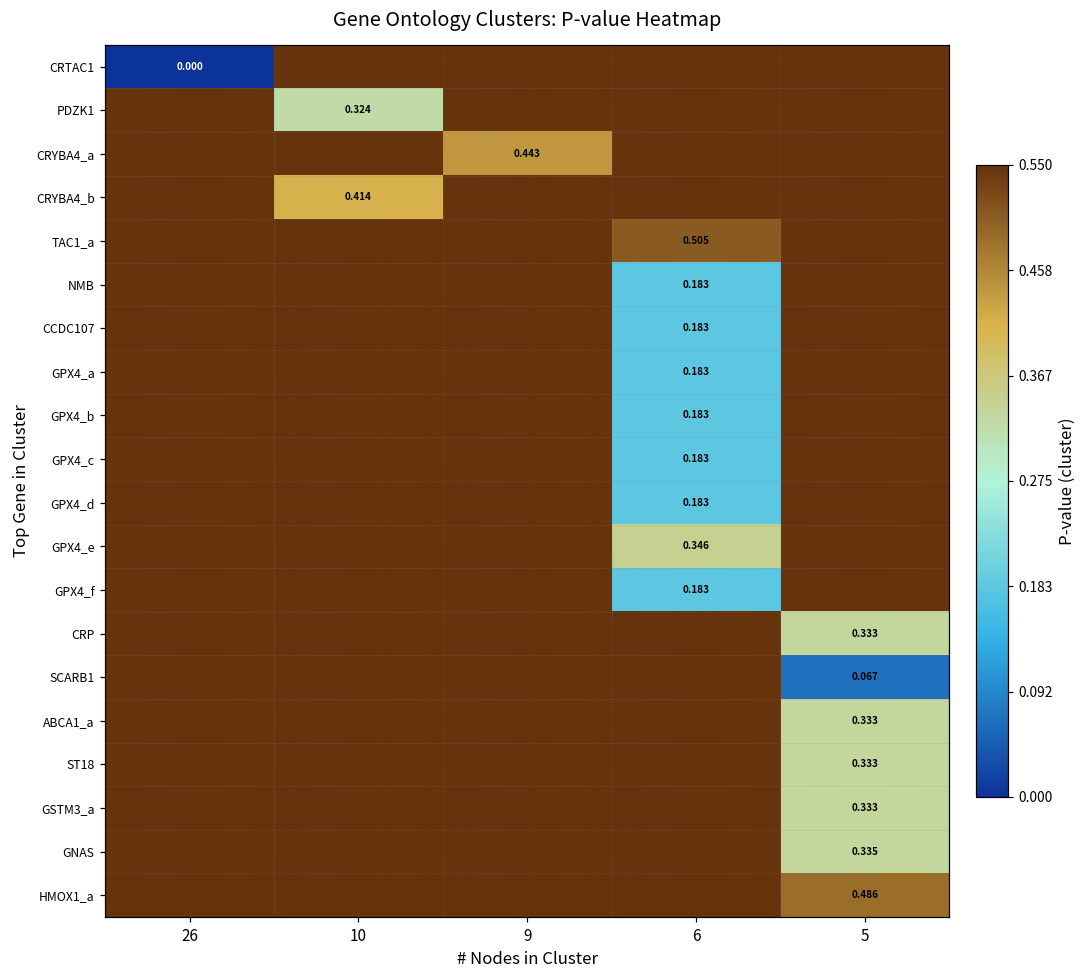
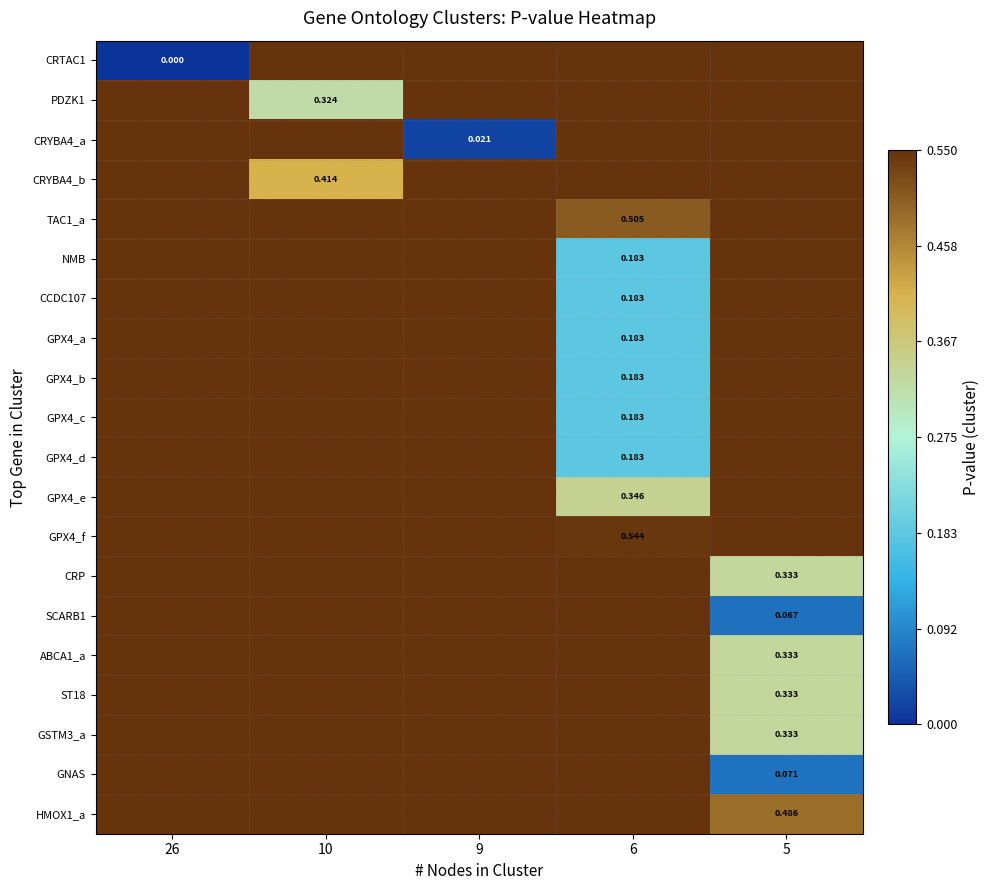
  {
    "CRTAC1": {
      "26": 0.000
    },
    "PDZK1": {
      "10": 0.324
    },
    "CRYBA4_a": {
-     "9": 0.443
+     "9": 0.021
    },
    "CRYBA4_b": {
      "10": 0.414
    },
    "TAC1_a": {
      "6": 0.505
    },
    "NMB": {
      "6": 0.183
    },
    "CCDC107": {
      "6": 0.183
    },
    "GPX4_a": {
      "6": 0.183
    },
    "GPX4_b": {
      "6": 0.183
    },
    "GPX4_c": {
      "6": 0.183
    },
    "GPX4_d": {
      "6": 0.183
    },
    "GPX4_e": {
      "6": 0.346
    },
    "GPX4_f": {
-     "6": 0.183
+     "6": 0.544
    },
    "CRP": {
      "5": 0.333
    },
    "SCARB1": {
      "5": 0.067
    },
    "ABCA1_a": {
      "5": 0.333
    },
    "ST18": {
      "5": 0.333
    },
    "GSTM3_a": {
      "5": 0.333
    },
    "GNAS": {
-     "5": 0.335
+     "5": 0.071
    },
    "HMOX1_a": {
      "5": 0.486
    }
  }
